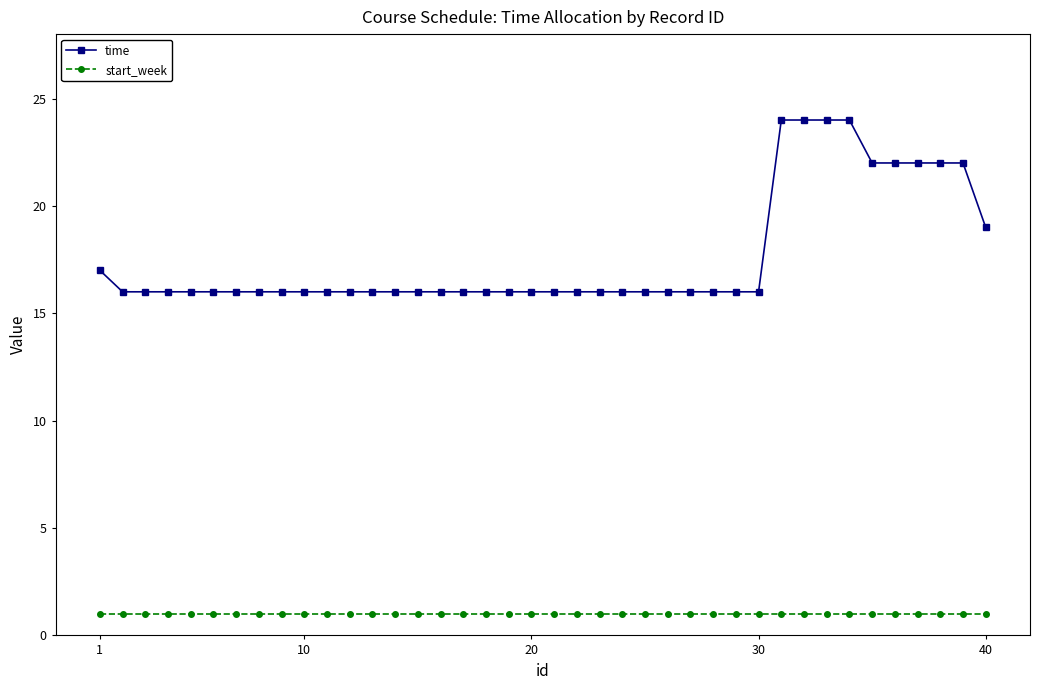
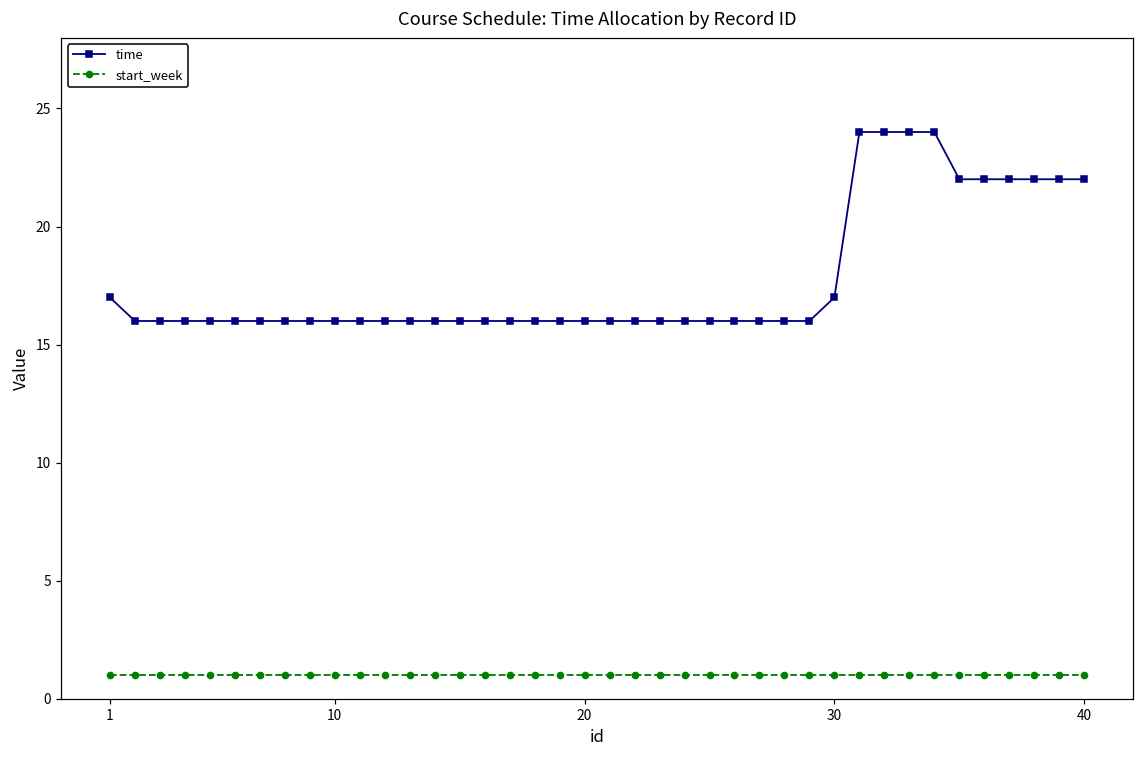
  {
    "time": {
      "1": 17,
      "10": 16,
      "20": 16,
-     "30": 16,
-     "40": 19
+     "30": 17,
+     "40": 22
    },
    "start_week": {
      "1": 1,
      "10": 1,
      "20": 1,
      "30": 1,
      "40": 1
    }
  }
